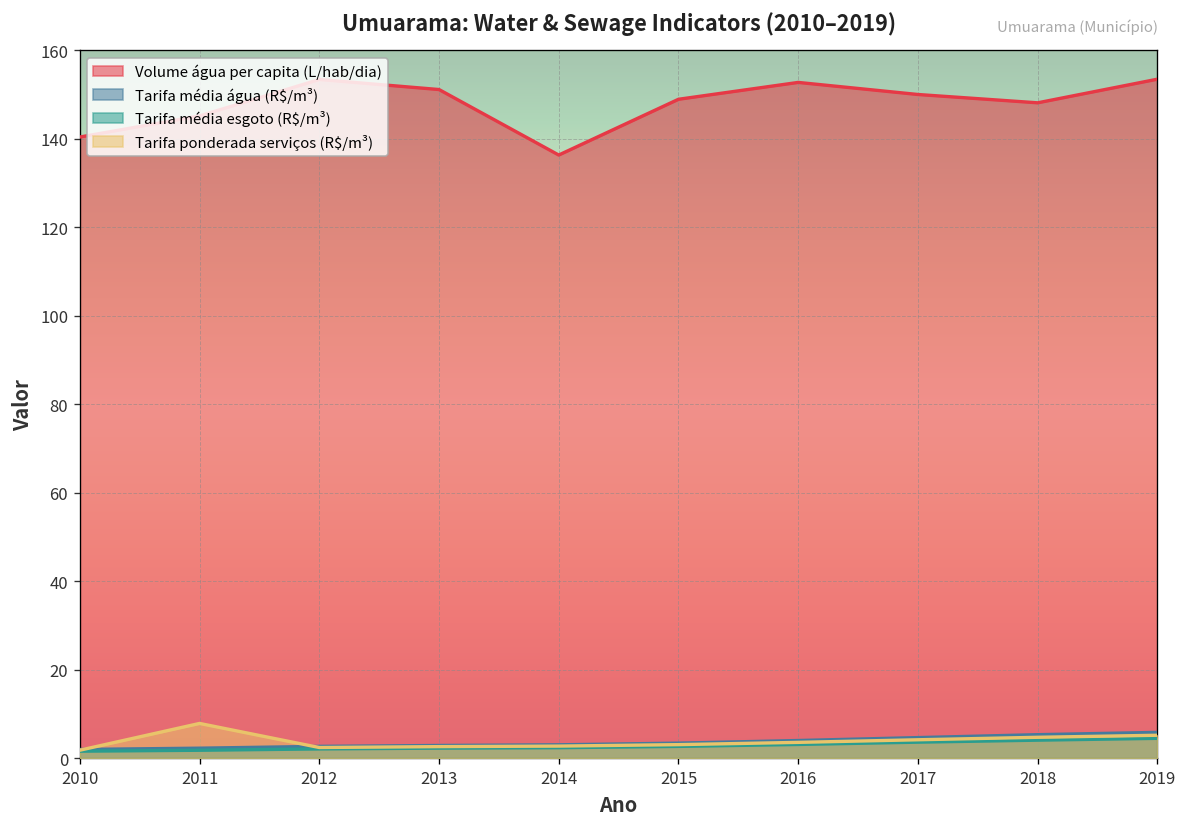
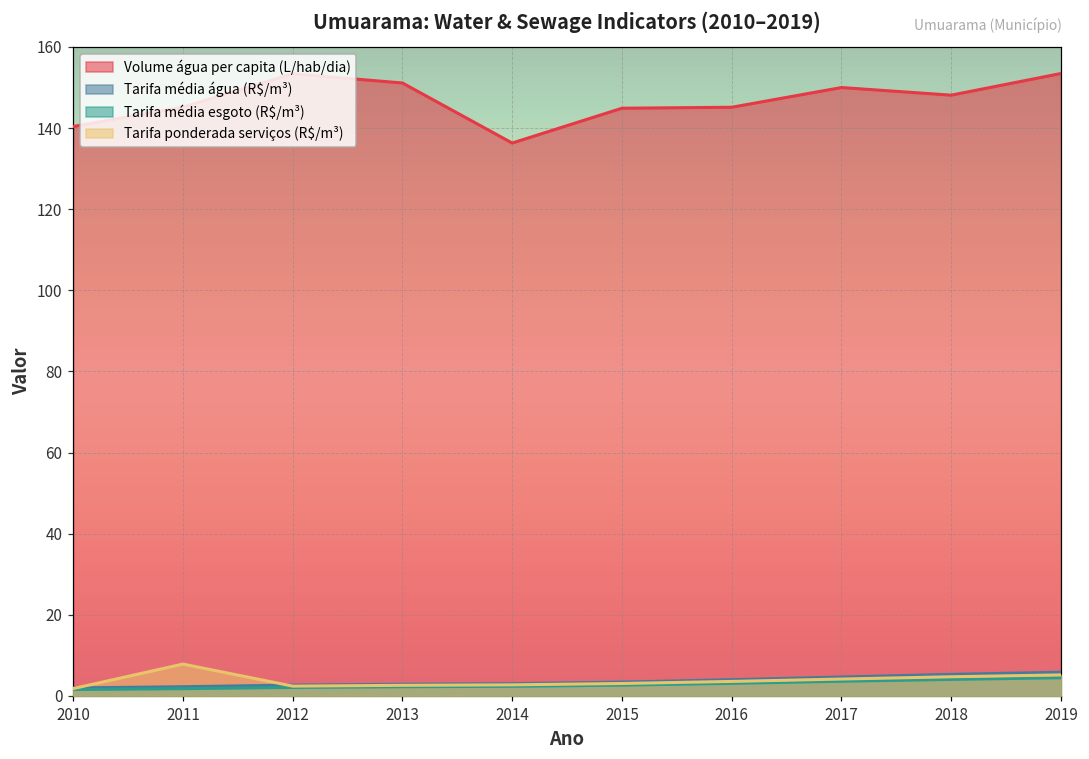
  {
    "Volume água per capita (L/hab/dia)": {
      "2010": 140,
      "2013": 151,
      "2014": 136,
-     "2015": 149,
-     "2016": 153,
+     "2015": 145,
+     "2016": 145,
      "2017": 150,
      "2018": 148,
      "2019": 153
    },
    "Tarifa ponderada serviços (R$/m³)": {
      "2011": 8
    }
  }
